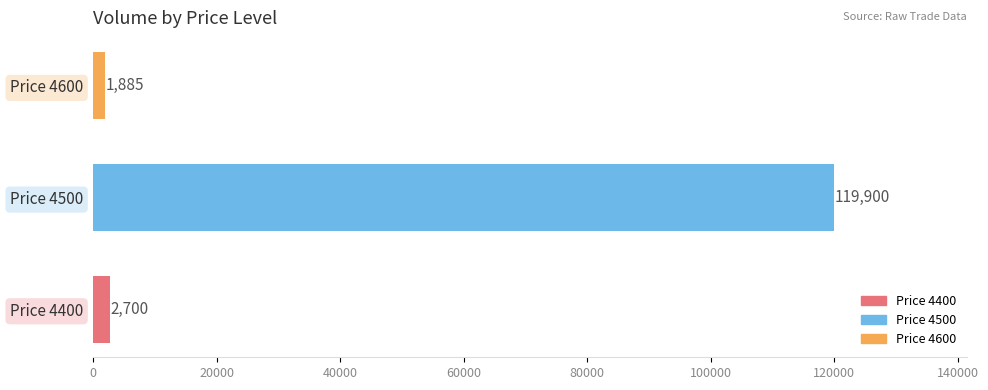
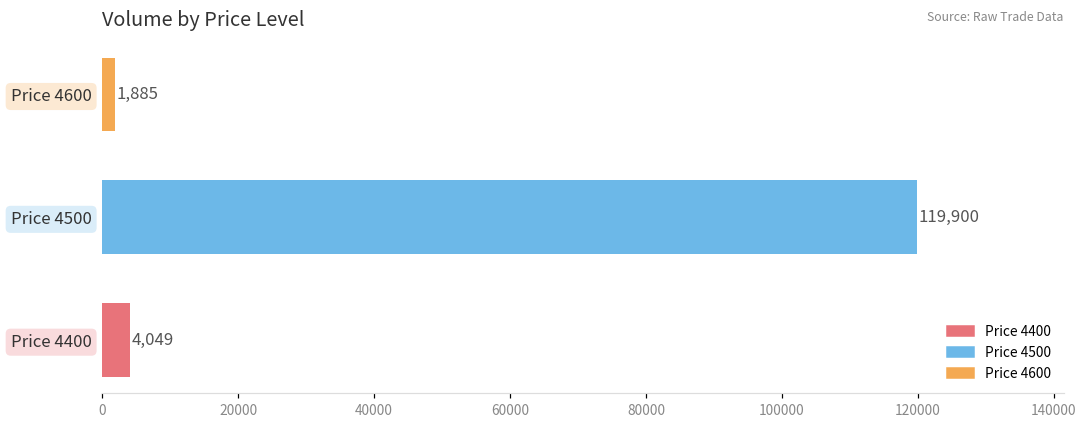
  {
    "Price 4600": "1,885",
    "Price 4500": "119,900",
-   "Price 4400": "2,700"
+   "Price 4400": "4,049"
  }
